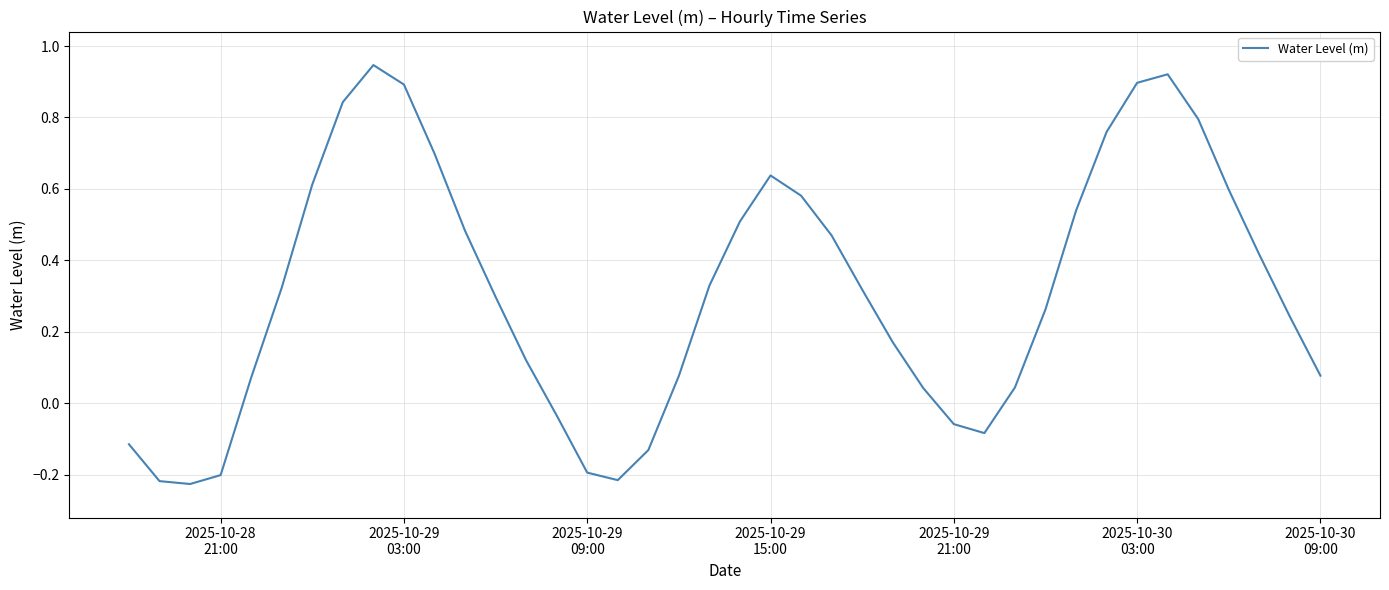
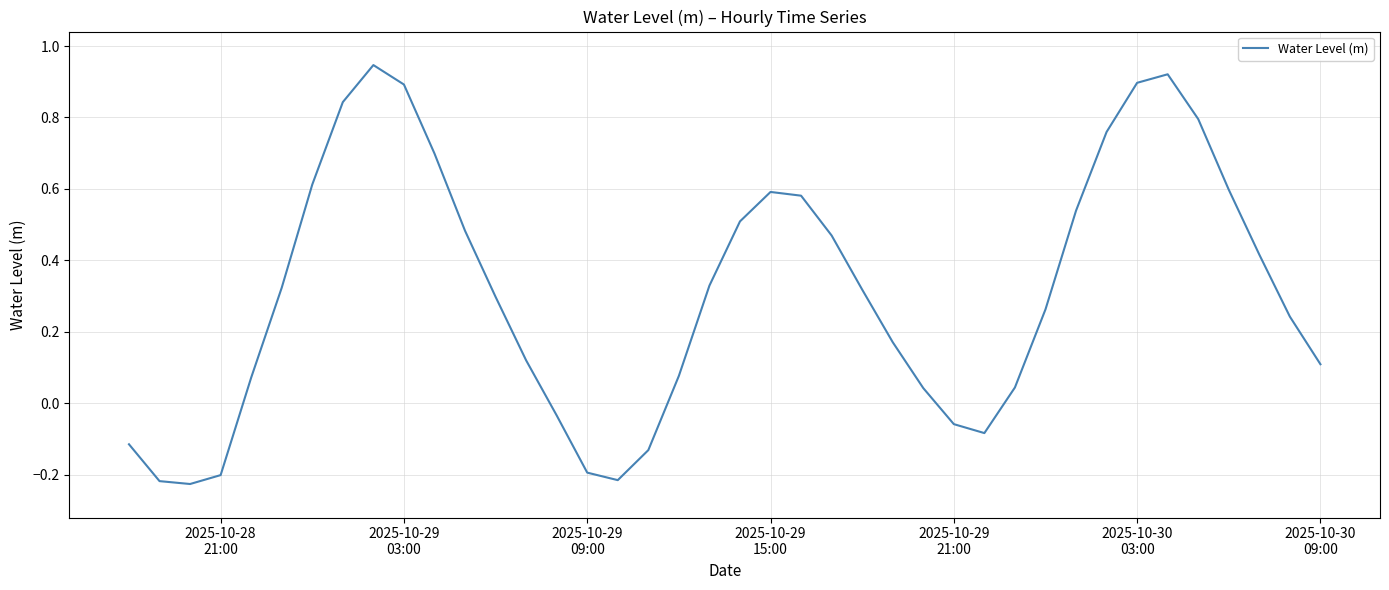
  {
    "2025-10-28 21:00": -0.20,
    "2025-10-29 03:00": 0.89,
    "2025-10-29 09:00": -0.19,
-   "2025-10-29 15:00": 0.64,
+   "2025-10-29 15:00": 0.59,
    "2025-10-29 21:00": -0.06,
    "2025-10-30 03:00": 0.90,
-   "2025-10-30 09:00": 0.08
+   "2025-10-30 09:00": 0.11
  }
